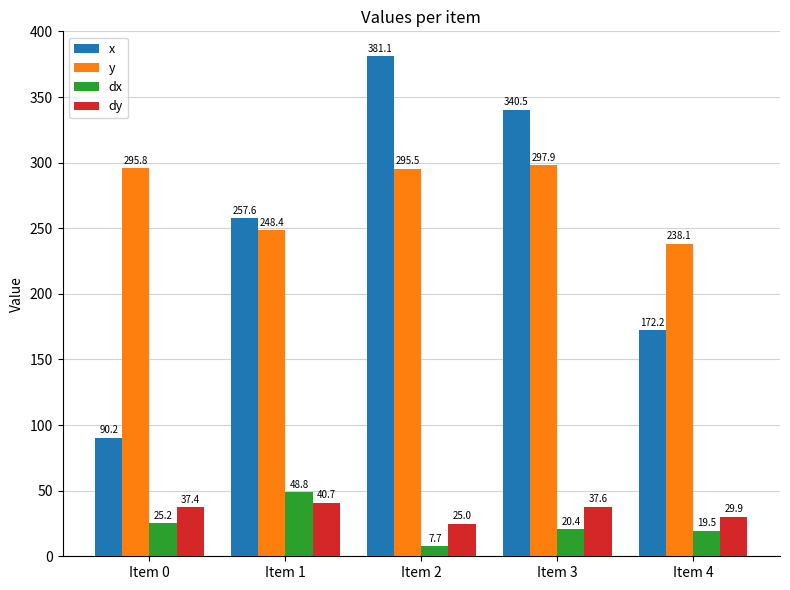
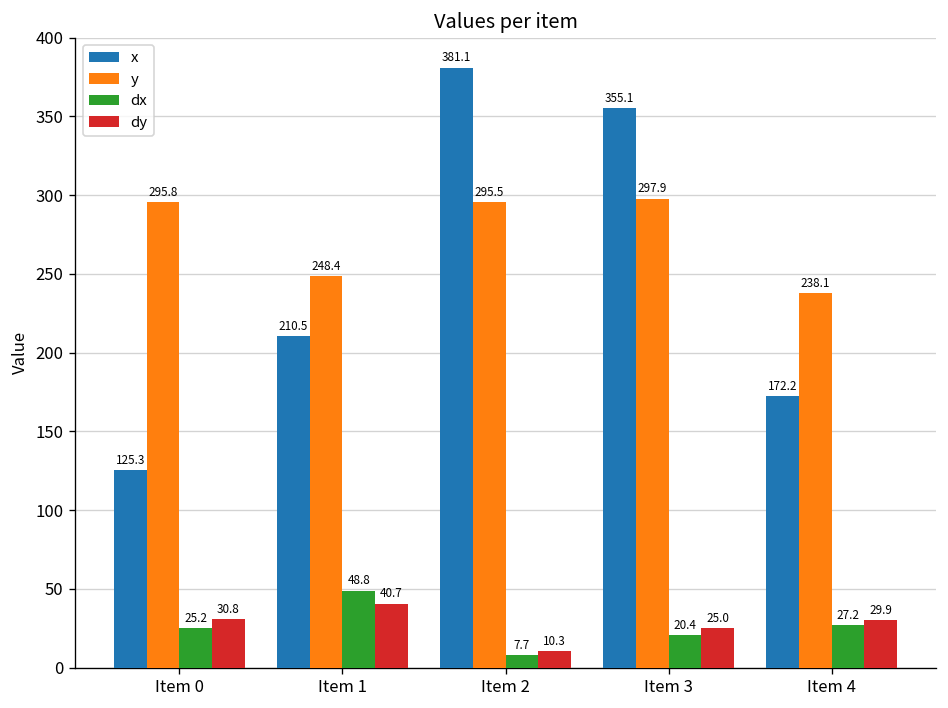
  {
    "x": {
-     "Item 0": 90.2,
-     "Item 1": 257.6,
+     "Item 0": 125.3,
+     "Item 1": 210.5,
      "Item 2": 381.1,
-     "Item 3": 340.5,
+     "Item 3": 355.1,
      "Item 4": 172.2
    },
    "y": {
      "Item 0": 295.8,
      "Item 1": 248.4,
      "Item 2": 295.5,
      "Item 3": 297.9,
      "Item 4": 238.1
    },
    "dx": {
      "Item 0": 25.2,
      "Item 1": 48.8,
      "Item 2": 7.7,
      "Item 3": 20.4,
-     "Item 4": 19.5
+     "Item 4": 27.2
    },
    "dy": {
-     "Item 0": 37.4,
+     "Item 0": 30.8,
      "Item 1": 40.7,
-     "Item 2": 25.0,
-     "Item 3": 37.6,
+     "Item 2": 10.3,
+     "Item 3": 25.0,
      "Item 4": 29.9
    }
  }
